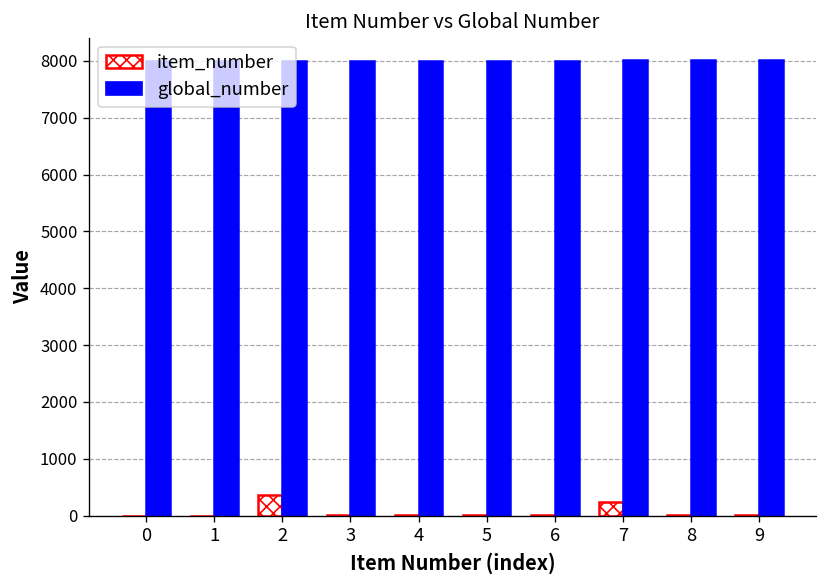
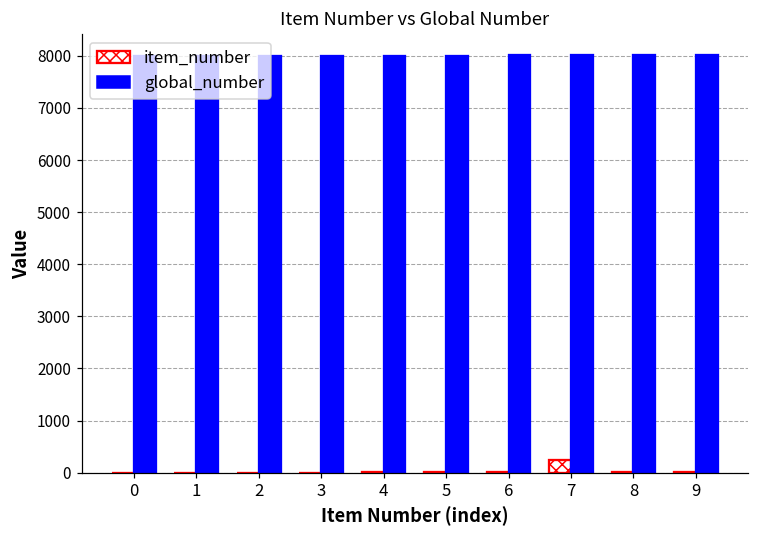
  {
    "item_number": {
      "0": 0,
-     "2": 400,
+     "2": 0,
      "7": 200
    },
    "global_number": {
      "3": 8000,
      "4": 8000,
      "5": 8000,
      "6": 8000,
      "7": 8000,
      "8": 8000,
      "9": 8000
    }
  }
